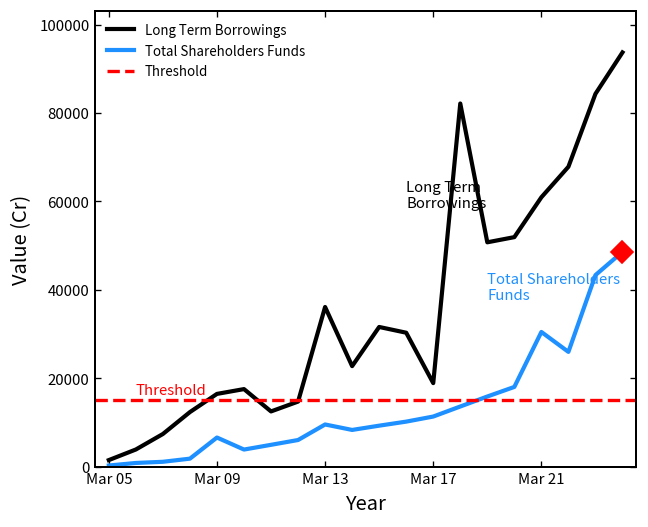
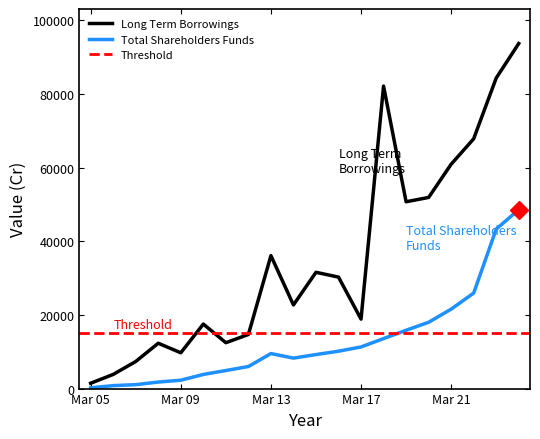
  {
    "Long Term Borrowings": {
      "Mar 05": 1000,
-     "Mar 09": 16000,
+     "Mar 09": 10000,
      "Mar 13": 36000,
      "Mar 17": 19000,
      "Mar 21": 61000
    },
    "Total Shareholders Funds": {
      "Mar 05": 0,
-     "Mar 09": 7000,
+     "Mar 09": 2000,
      "Mar 13": 10000,
      "Mar 17": 11000,
-     "Mar 21": 30000
+     "Mar 21": 22000
    }
  }
